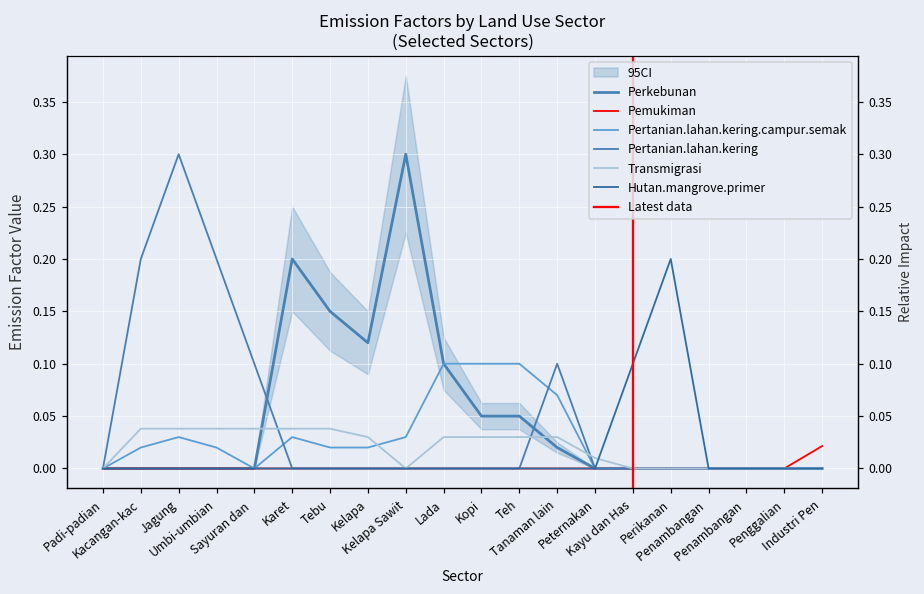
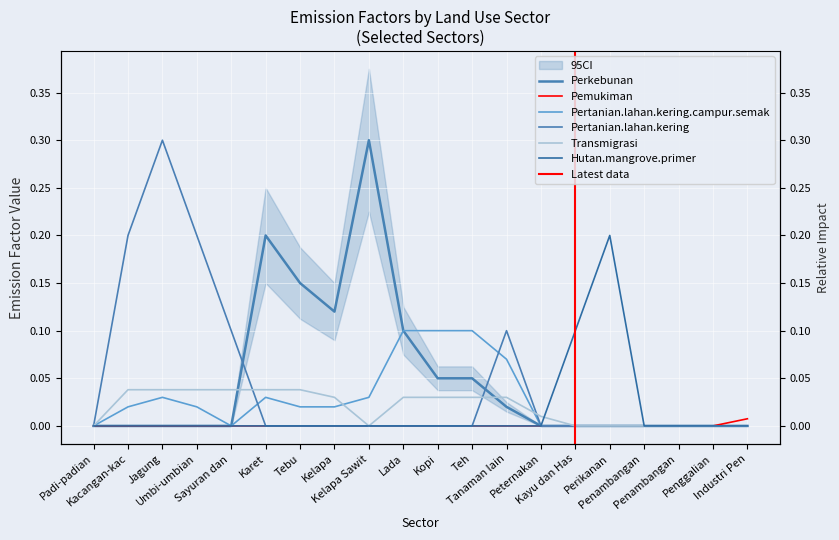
  {
    "Pemukiman": {
-     "Industri Pen": 0.02
+     "Industri Pen": 0.01
    }
  }
